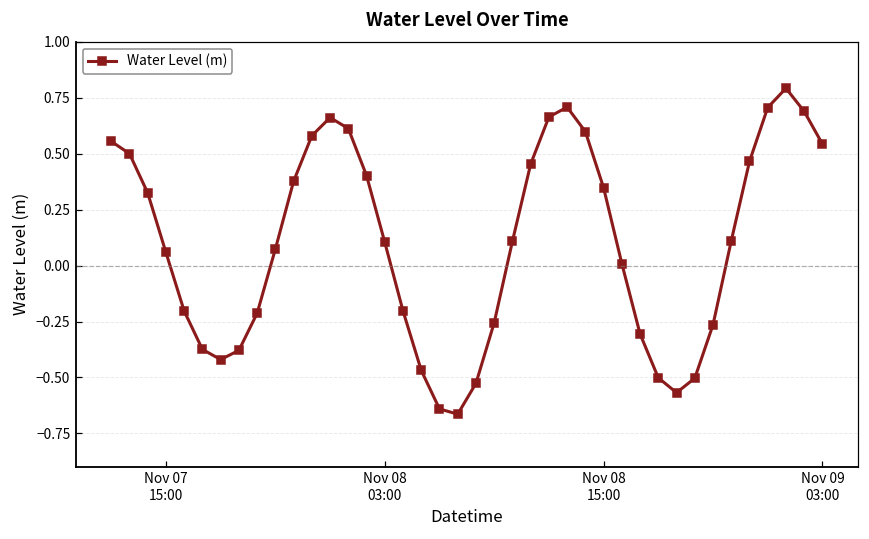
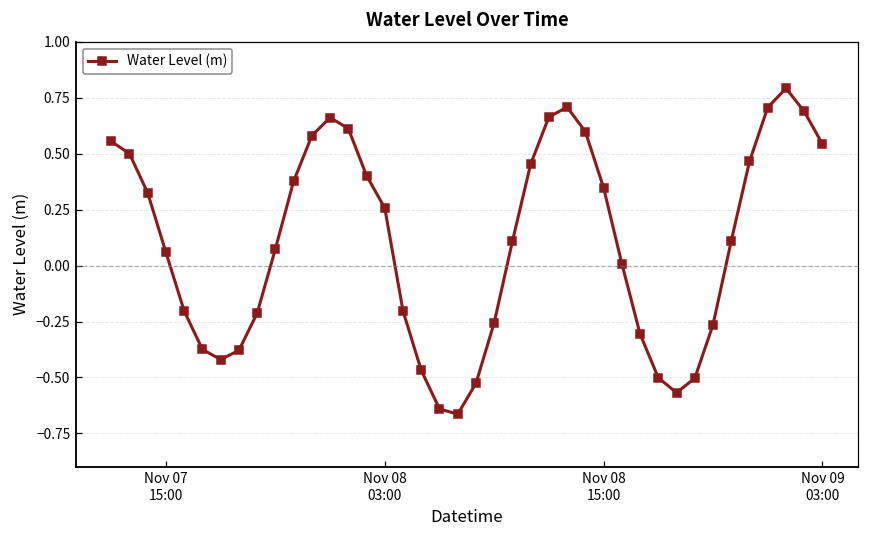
  {
    "Nov 07 15:00": 0.06,
-   "Nov 08 03:00": 0.10,
+   "Nov 08 03:00": 0.26,
    "Nov 08 15:00": 0.35,
    "Nov 09 03:00": 0.54
  }
